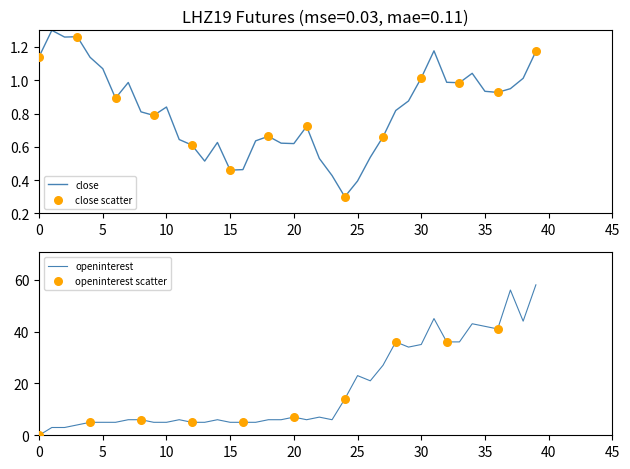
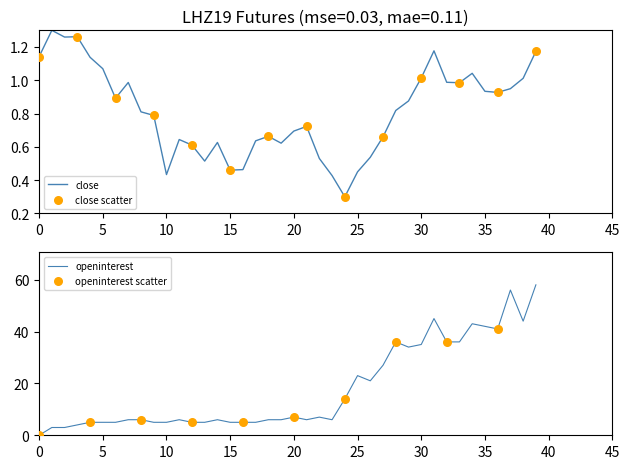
  {
    "LHZ19 Futures (mse=0.03, mae=0.11)": {
      "close": {
        "5": 1.07,
-       "10": 0.84,
-       "20": 0.62,
-       "25": 0.39,
+       "10": 0.43,
+       "20": 0.69,
+       "25": 0.45,
        "35": 0.93
      }
    }
  }
